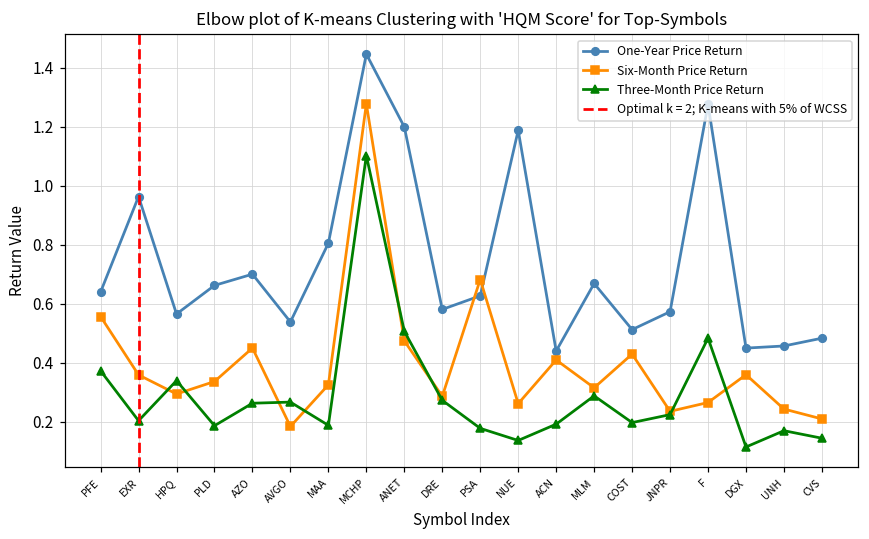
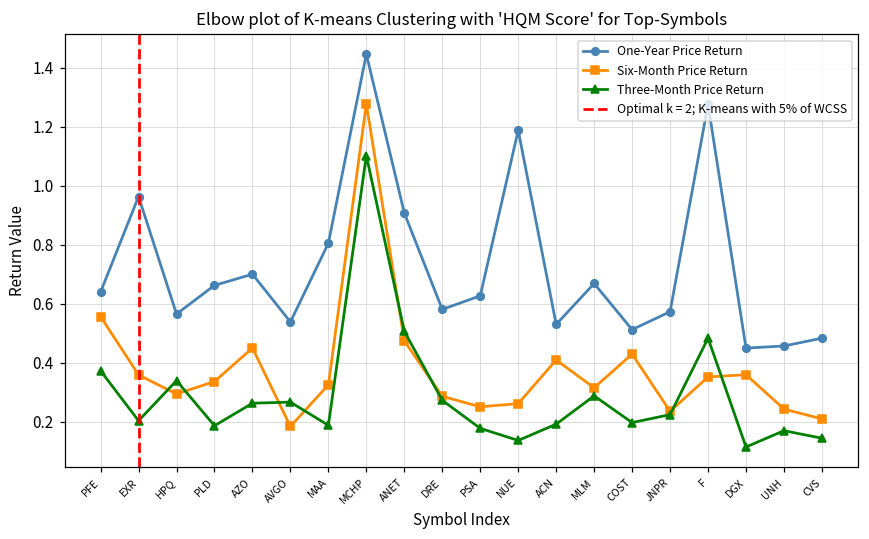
  {
    "One-Year Price Return": {
      "PFE": 0.64,
      "EXR": 0.96,
      "HPQ": 0.56,
      "PLD": 0.66,
      "AZO": 0.70,
      "AVGO": 0.54,
      "MAA": 0.80,
      "MCHP": 1.45,
-     "ANET": 1.20,
+     "ANET": 0.91,
      "DRE": 0.58,
      "PSA": 0.63,
      "NUE": 1.19,
-     "ACN": 0.44,
+     "ACN": 0.53,
      "MLM": 0.67,
      "COST": 0.51,
      "JNPR": 0.57,
      "DGX": 0.45,
      "UNH": 0.46,
      "CVS": 0.48
    },
    "Six-Month Price Return": {
      "PFE": 0.56,
      "EXR": 0.36,
      "HPQ": 0.29,
      "PLD": 0.34,
      "AZO": 0.45,
      "AVGO": 0.18,
      "MAA": 0.32,
      "MCHP": 1.28,
      "ANET": 0.47,
      "DRE": 0.29,
-     "PSA": 0.68,
+     "PSA": 0.25,
      "NUE": 0.26,
      "ACN": 0.41,
      "MLM": 0.31,
      "COST": 0.43,
      "JNPR": 0.23,
-     "F": 0.26,
+     "F": 0.35,
      "DGX": 0.36,
      "UNH": 0.24,
      "CVS": 0.21
    },
    "Three-Month Price Return": {
      "PFE": 0.37,
      "EXR": 0.20,
      "HPQ": 0.34,
      "PLD": 0.19,
      "AZO": 0.26,
      "AVGO": 0.27,
      "MAA": 0.19,
      "MCHP": 1.10,
      "ANET": 0.51,
      "DRE": 0.27,
      "PSA": 0.18,
      "NUE": 0.14,
      "ACN": 0.19,
      "MLM": 0.29,
      "COST": 0.20,
      "JNPR": 0.22,
      "F": 0.48,
      "DGX": 0.11,
      "UNH": 0.17,
      "CVS": 0.14
    }
  }
